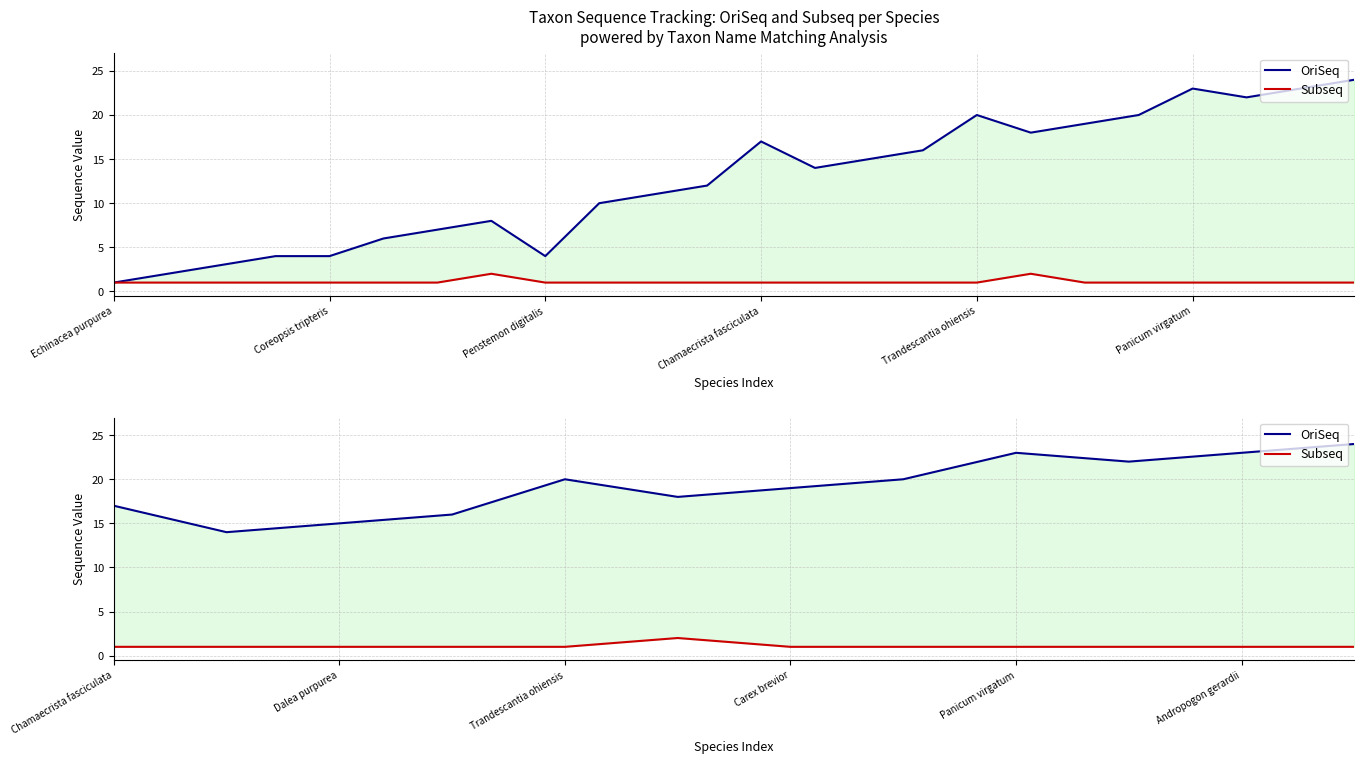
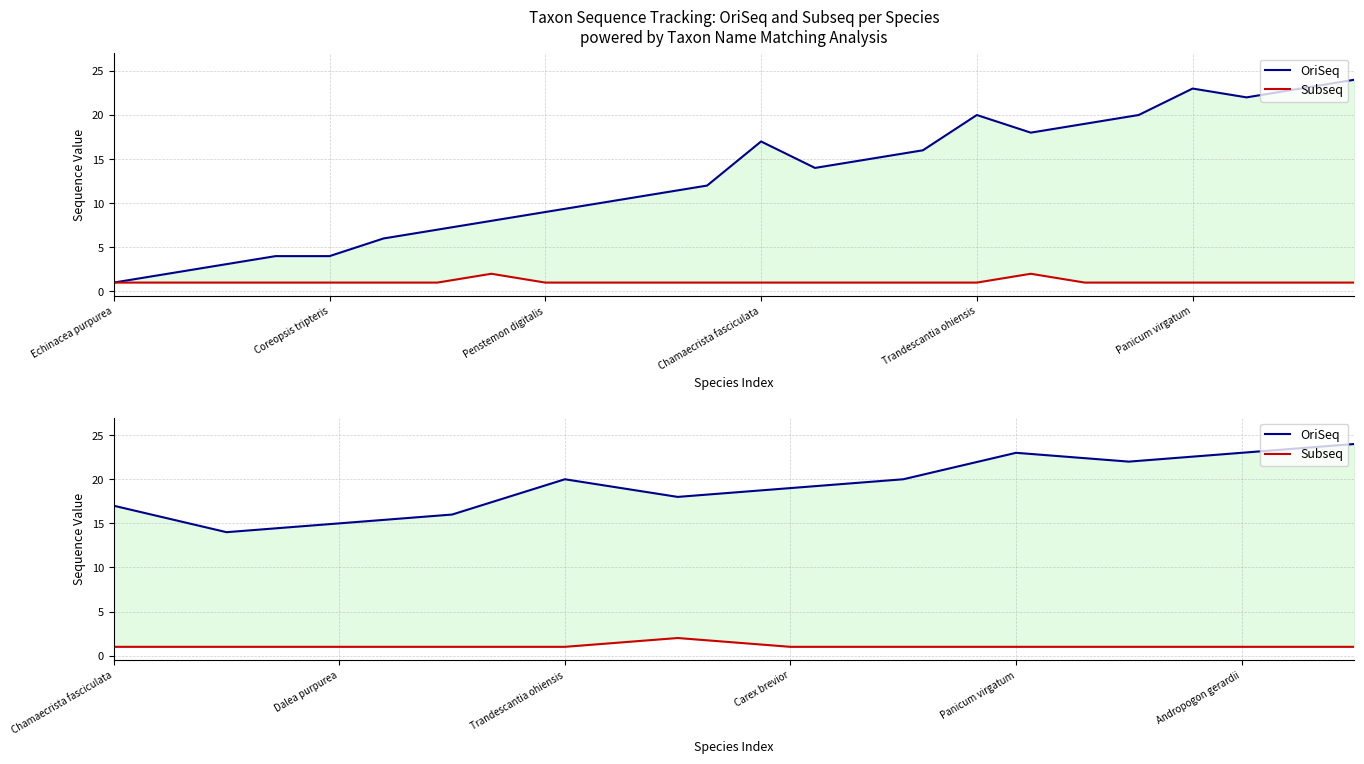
  {
    "Taxon Sequence Tracking: OriSeq and Subseq per Species powered by Taxon Name Matching Analysis": {
      "OriSeq": {
        "Coreopsis tripteris": 4,
-       "Penstemon digitalis": 4,
+       "Penstemon digitalis": 9,
        "Chamaecrista fasciculata": 17,
        "Trandescantia ohiensis": 20,
        "Panicum virgatum": 23
      },
      "Subseq": {
        "Coreopsis tripteris": 1,
        "Penstemon digitalis": 1,
        "Chamaecrista fasciculata": 1,
        "Trandescantia ohiensis": 1,
        "Panicum virgatum": 1
      }
    }
  }
